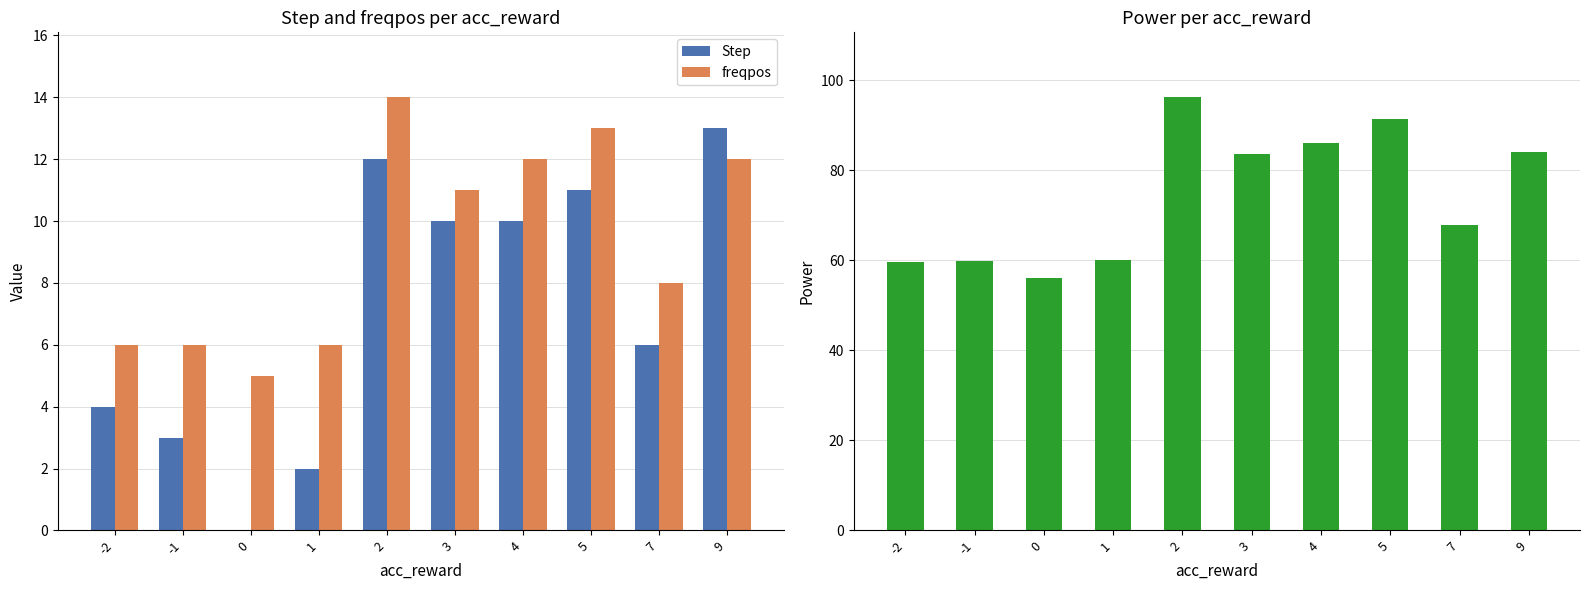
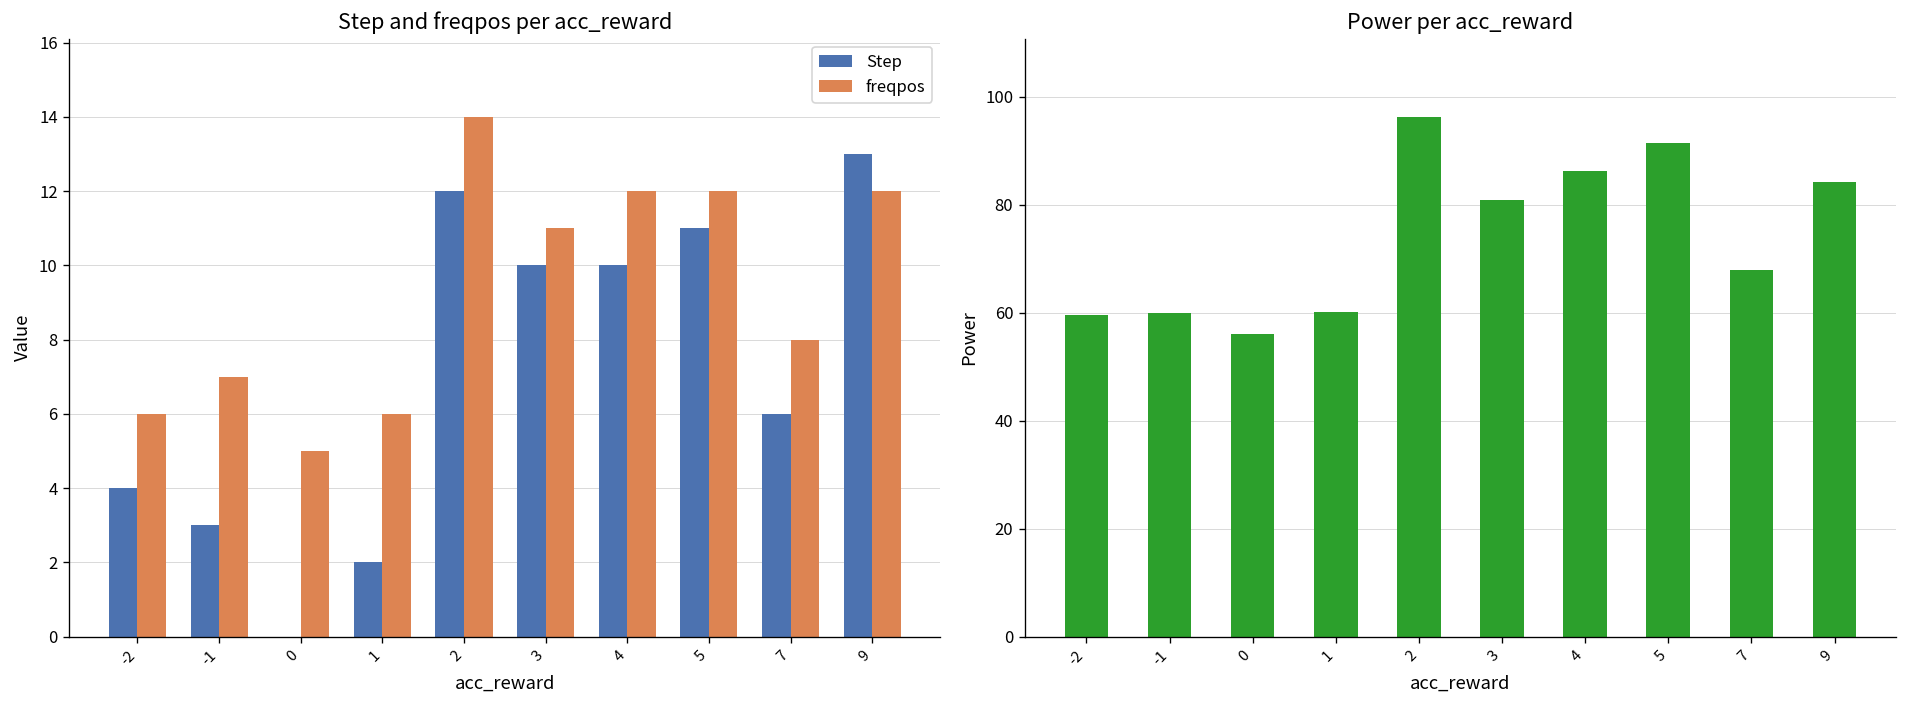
  {
    "Step and freqpos per acc_reward": {
      "Step": {
        "-2": 4,
        "-1": 3,
        "0": 0,
        "1": 2,
        "2": 12,
        "3": 10,
        "4": 10,
        "5": 11,
        "7": 6,
        "9": 13
      },
      "freqpos": {
        "-2": 6,
-       "-1": 6,
+       "-1": 7,
        "0": 5,
        "1": 6,
        "2": 14,
        "3": 11,
        "4": 12,
-       "5": 13,
+       "5": 12,
        "7": 8,
        "9": 12
      }
    },
    "Power per acc_reward": {
      "-2": 60,
      "-1": 60,
      "0": 56,
      "1": 60,
      "2": 96,
-     "3": 84,
+     "3": 81,
      "4": 86,
      "5": 91,
      "7": 68,
      "9": 84
    }
  }
